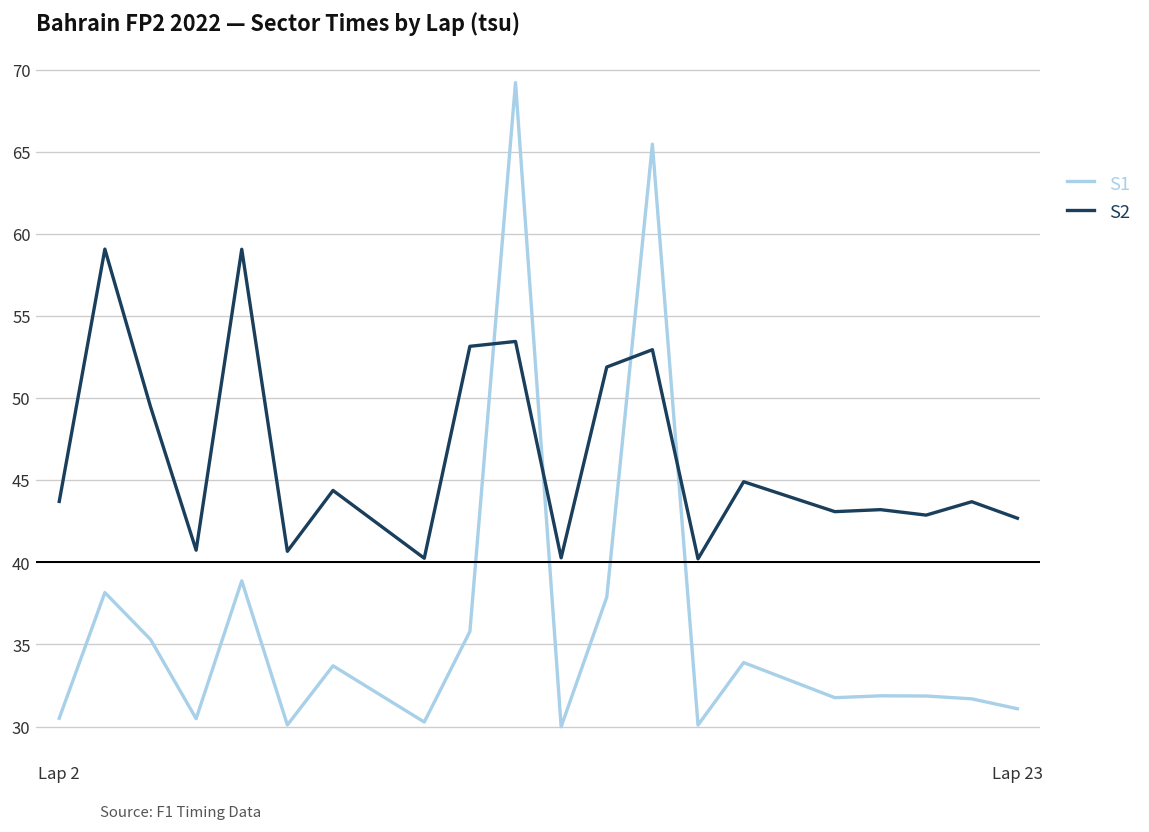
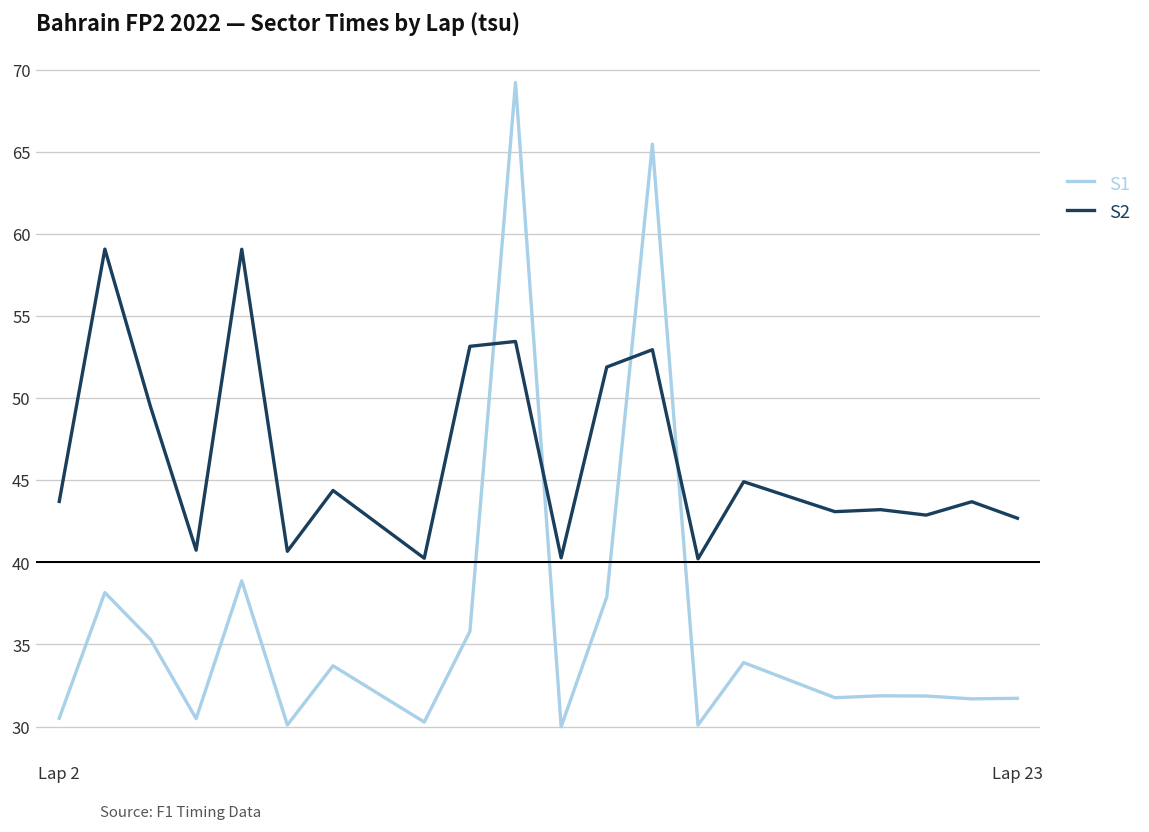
  {
    "S1": {
      "Lap 2": 30.5,
-     "Lap 23": 31.1
+     "Lap 23": 31.7
    },
    "S2": {
      "Lap 2": 43.7,
      "Lap 23": 42.7
    }
  }
